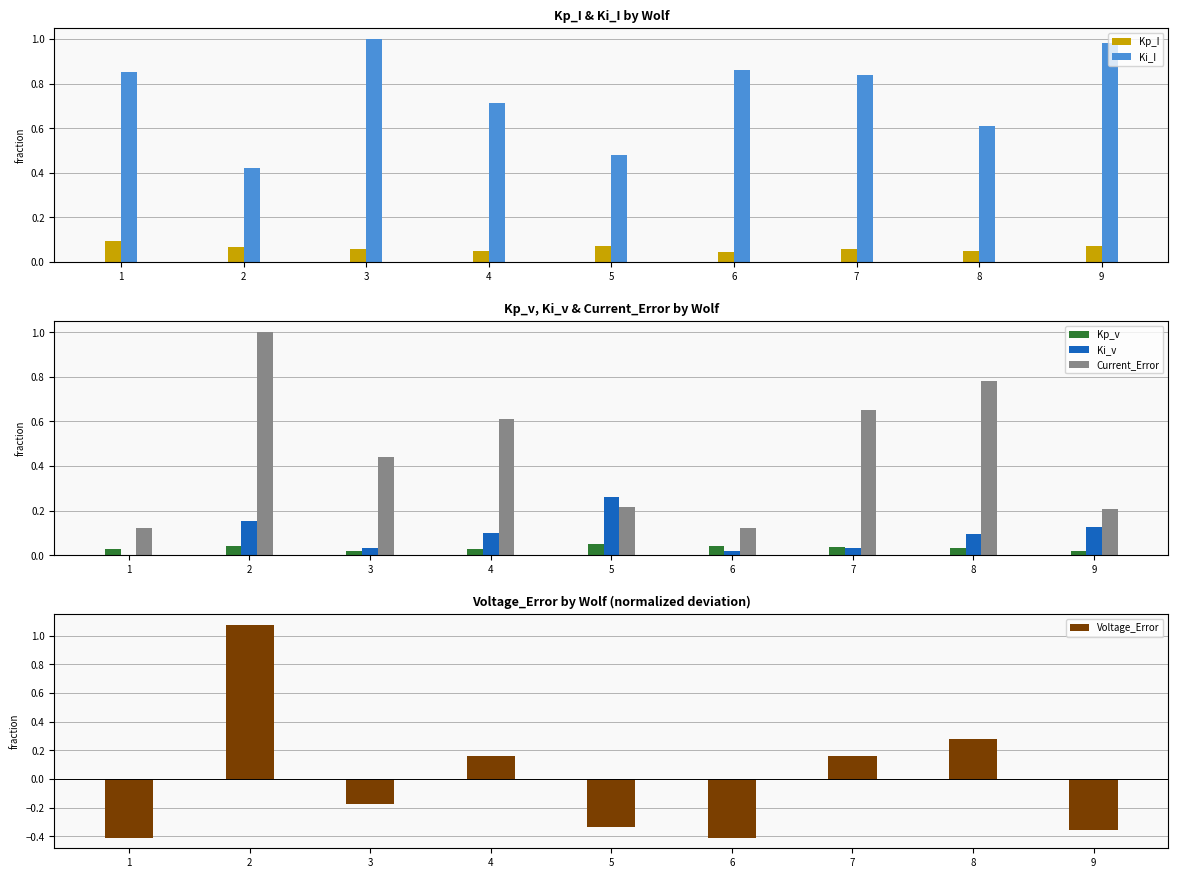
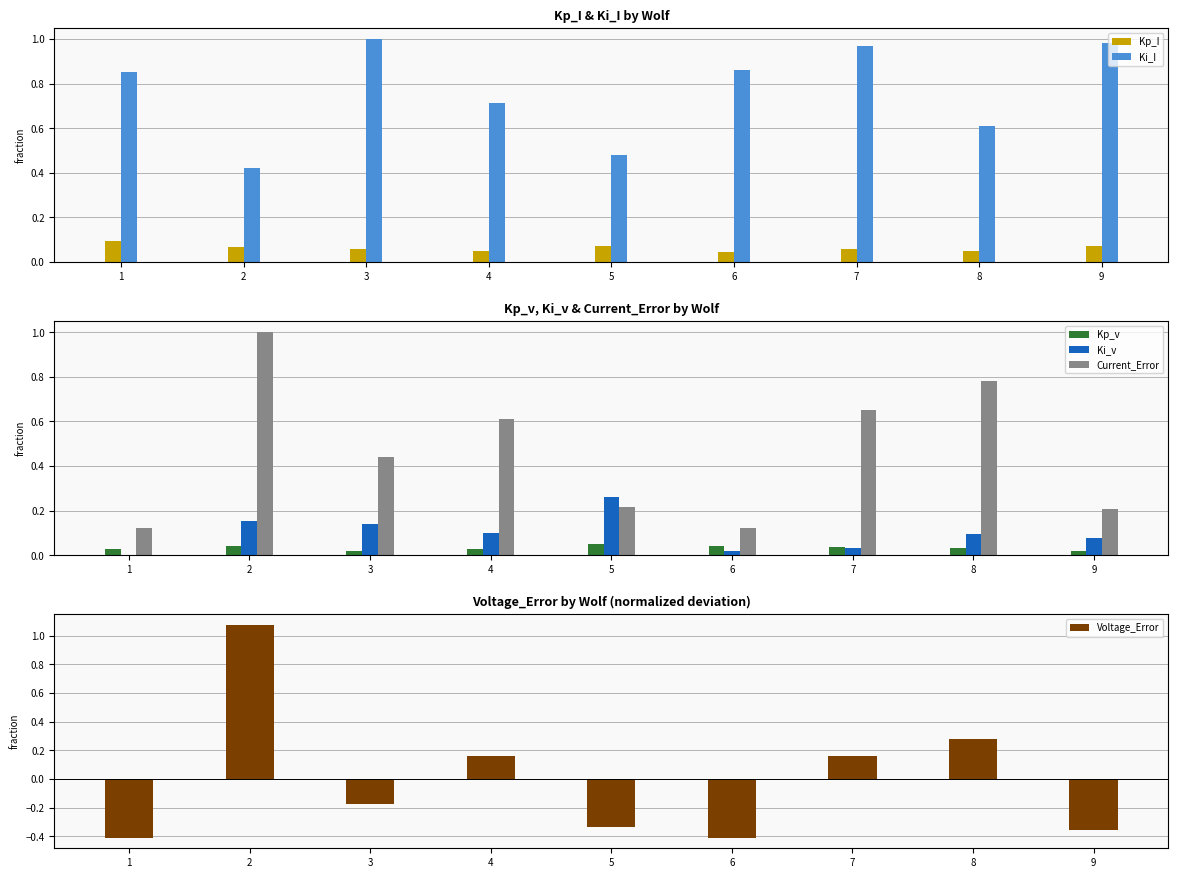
  {
    "Kp_I & Ki_I by Wolf": {
      "Kp_I": {
        "1": 0.10,
        "2": 0.07,
        "3": 0.06,
        "4": 0.05,
        "5": 0.07,
        "6": 0.05,
        "7": 0.06,
        "8": 0.05,
        "9": 0.07
      },
      "Ki_I": {
        "1": 0.85,
        "2": 0.42,
        "3": 1.00,
        "4": 0.71,
        "5": 0.48,
        "6": 0.86,
-       "7": 0.84,
+       "7": 0.97,
        "8": 0.61
      }
    },
    "Kp_v, Ki_v & Current_Error by Wolf": {
      "Kp_v": {
        "1": 0.03,
        "2": 0.04,
        "3": 0.02,
        "4": 0.03,
        "5": 0.05,
        "6": 0.04,
        "7": 0.04,
        "8": 0.03,
        "9": 0.02
      },
      "Ki_v": {
        "2": 0.15,
-       "3": 0.03,
+       "3": 0.14,
        "4": 0.10,
        "5": 0.26,
        "6": 0.02,
        "7": 0.03,
        "8": 0.09,
-       "9": 0.13
+       "9": 0.08
      },
      "Current_Error": {
        "1": 0.12,
        "2": 1.00,
        "3": 0.44,
        "4": 0.61,
        "5": 0.22,
        "6": 0.12,
        "7": 0.65,
        "8": 0.78,
        "9": 0.21
      }
    },
    "Voltage_Error by Wolf (normalized deviation)": {
      "1": -0.41,
      "2": 1.08,
      "3": -0.17,
      "4": 0.16,
      "5": -0.33,
      "6": -0.41,
      "7": 0.16,
      "8": 0.28,
      "9": -0.35
    }
  }
